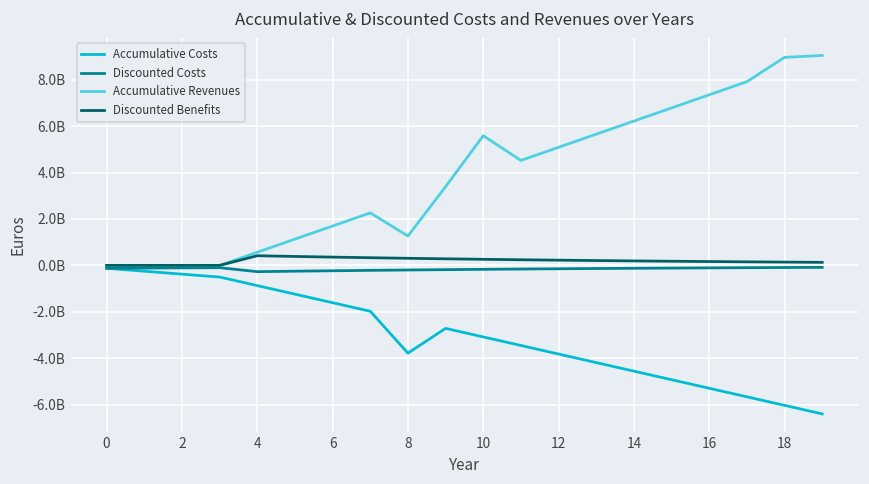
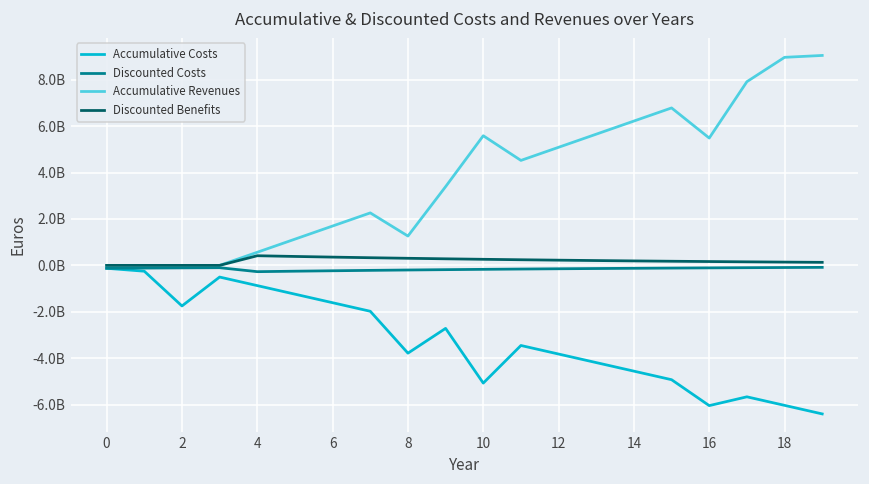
  {
    "Accumulative Costs": {
-     "2": -400000000,
+     "2": -1700000000,
      "4": -900000000,
      "6": -1600000000,
      "8": -3800000000,
-     "10": -3100000000,
+     "10": -5100000000,
      "12": -3800000000,
      "14": -4600000000,
-     "16": -5300000000,
+     "16": -6000000000,
      "18": -6000000000
    },
    "Accumulative Revenues": {
      "4": 600000000,
      "6": 1700000000,
      "8": 1300000000,
      "10": 5600000000,
      "12": 5100000000,
      "14": 6200000000,
-     "16": 7400000000,
+     "16": 5500000000,
      "18": 9000000000
    }
  }
